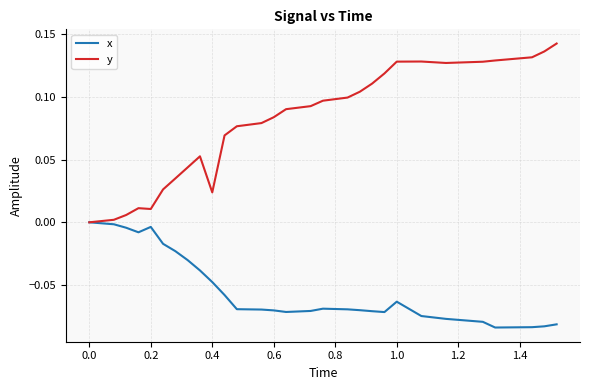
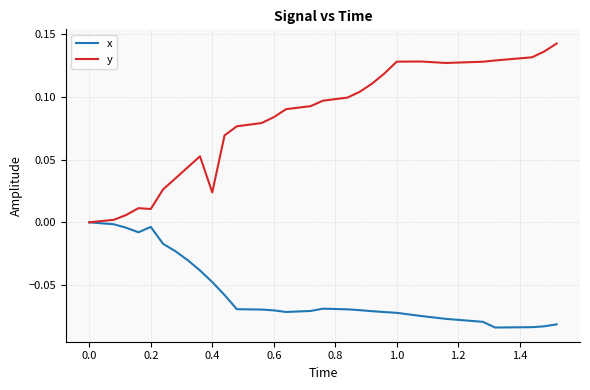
  {
    "x": {
      "0.2": -0.004,
      "0.4": -0.048,
      "0.6": -0.070,
-     "1.0": -0.063
+     "1.0": -0.072
    },
    "y": {
      "0.2": 0.011,
      "0.4": 0.024,
      "0.6": 0.084,
      "1.0": 0.128
    }
  }
